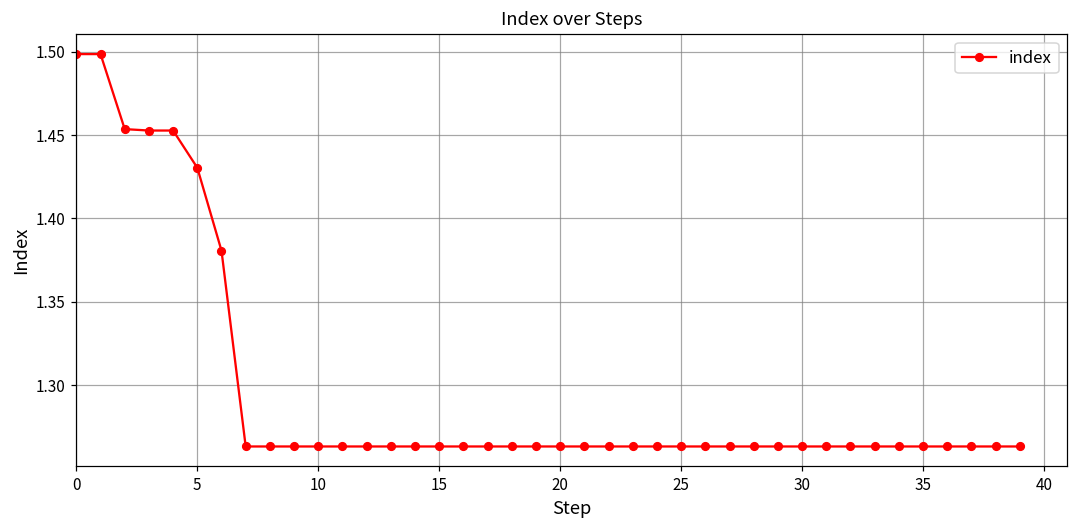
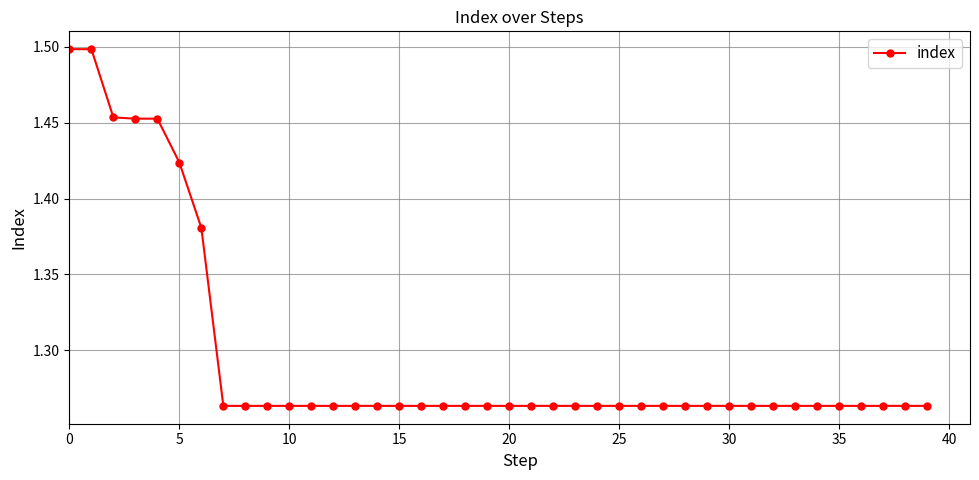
  {
    "0": 1.499,
-   "5": 1.430,
+   "5": 1.424,
    "10": 1.263,
    "15": 1.263,
    "20": 1.263,
    "25": 1.263,
    "30": 1.263,
    "35": 1.263
  }
